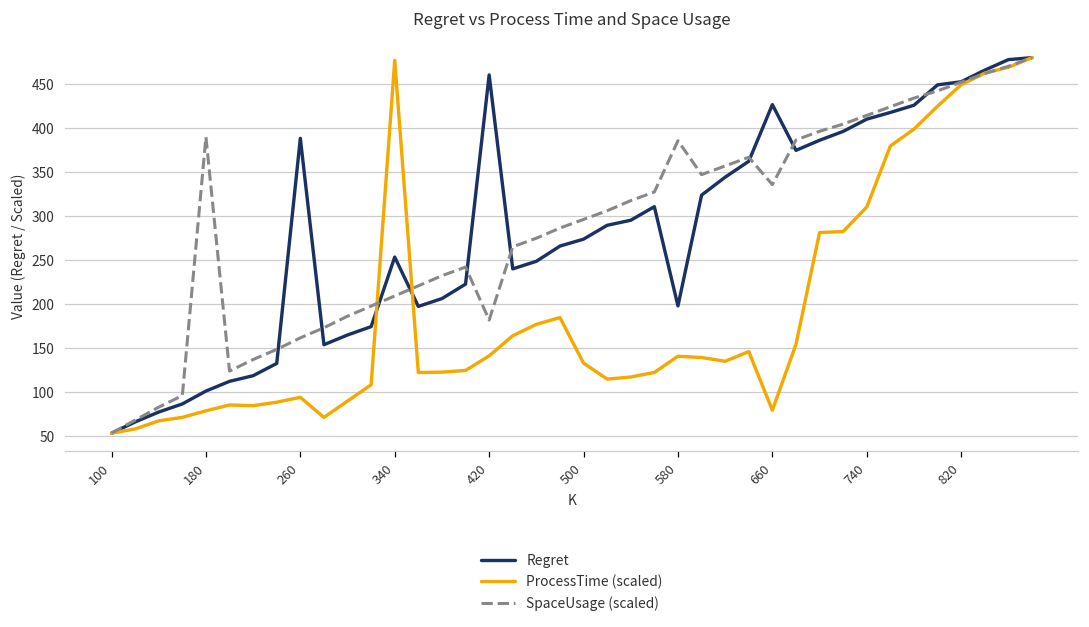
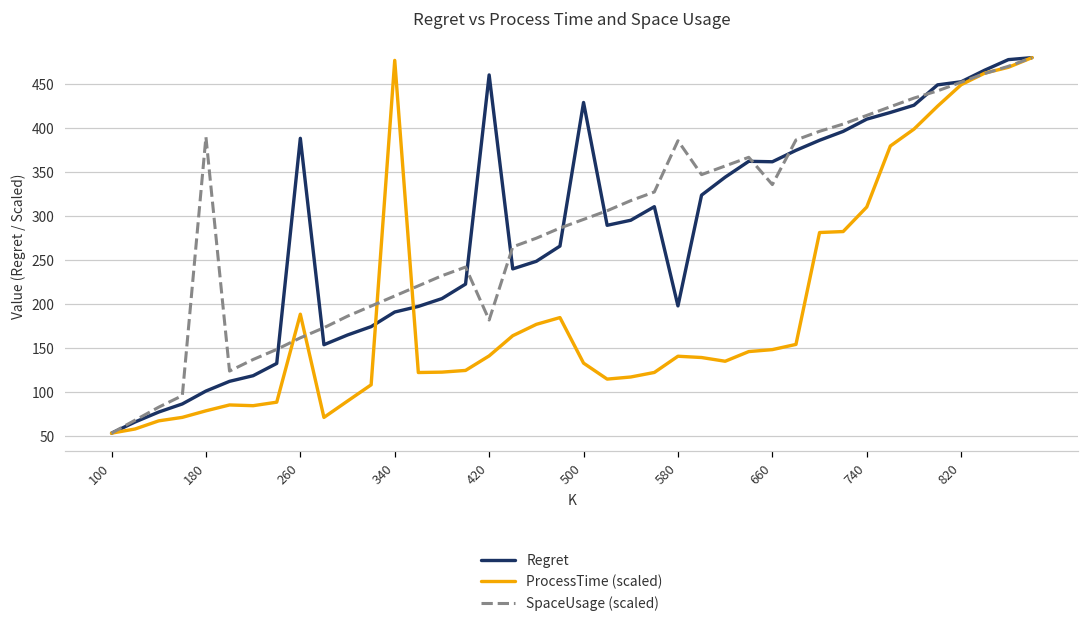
  {
    "Regret": {
      "180": 100,
      "260": 390,
-     "340": 250,
+     "340": 190,
      "420": 460,
-     "500": 270,
+     "500": 430,
      "580": 200,
-     "660": 430,
+     "660": 360,
      "740": 410
    },
    "ProcessTime (scaled)": {
      "180": 80,
-     "260": 90,
+     "260": 190,
      "340": 480,
      "420": 140,
      "500": 130,
      "580": 140,
-     "660": 80,
+     "660": 150,
      "740": 310
    },
    "SpaceUsage (scaled)": {
      "180": 390,
      "260": 160,
      "340": 210,
      "420": 180,
      "500": 300,
      "580": 390,
      "660": 340,
      "740": 410
    }
  }
